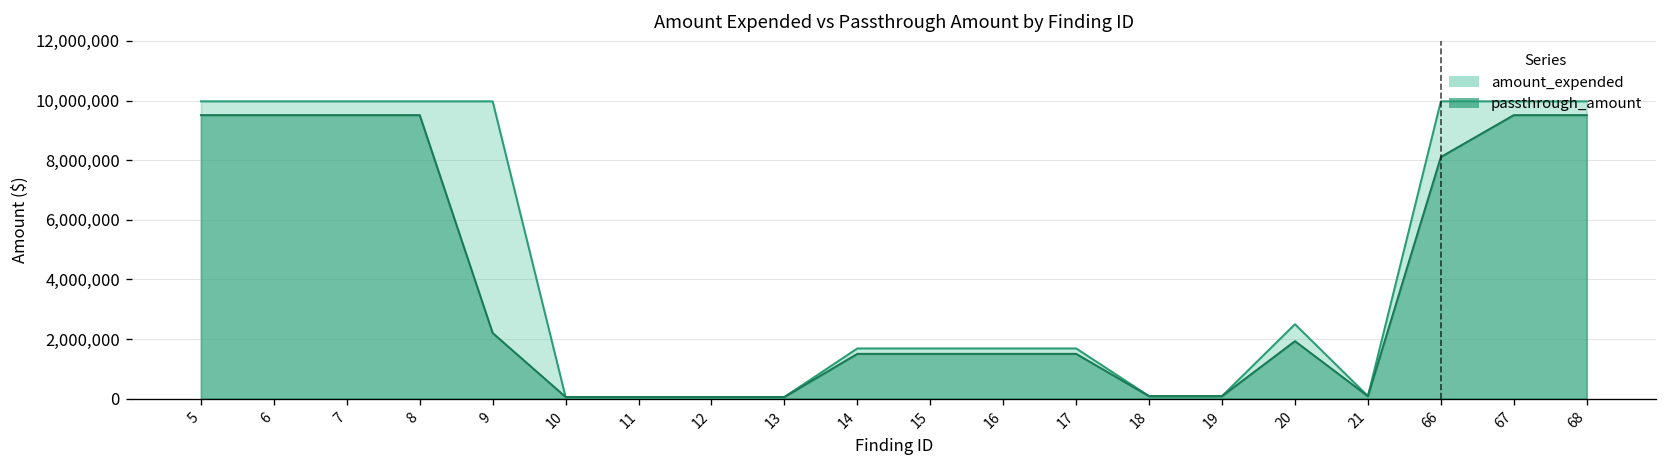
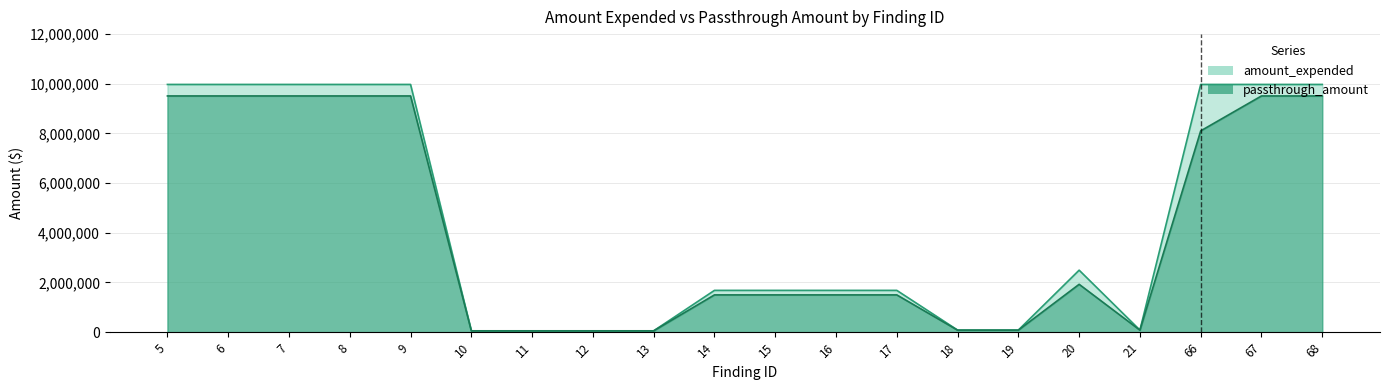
  {
    "amount_expended": {
      "5": "10,000,000",
      "6": "10,000,000",
      "7": "10,000,000",
      "8": "10,000,000",
      "9": "10,000,000",
      "14": "1,700,000",
      "15": "1,700,000",
      "16": "1,700,000",
      "17": "1,700,000",
      "20": "2,500,000",
      "66": "10,000,000",
      "67": "10,000,000",
      "68": "10,000,000"
    },
    "passthrough_amount": {
      "5": "9,500,000",
      "6": "9,500,000",
      "7": "9,500,000",
      "8": "9,500,000",
-     "9": "2,200,000",
+     "9": "9,500,000",
      "14": "1,500,000",
      "15": "1,500,000",
      "16": "1,500,000",
      "17": "1,500,000",
      "20": "1,900,000",
      "66": "8,100,000",
      "67": "9,500,000",
      "68": "9,500,000"
    }
  }
